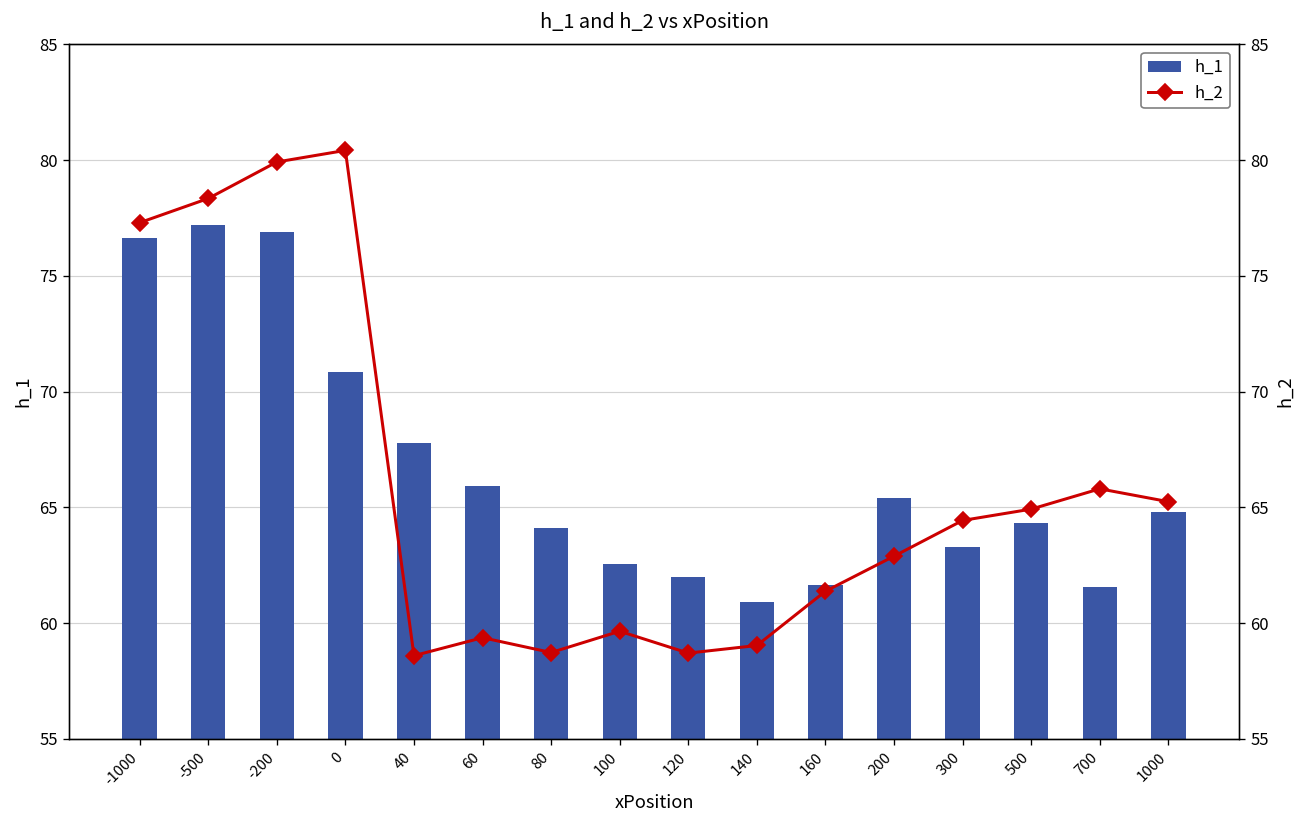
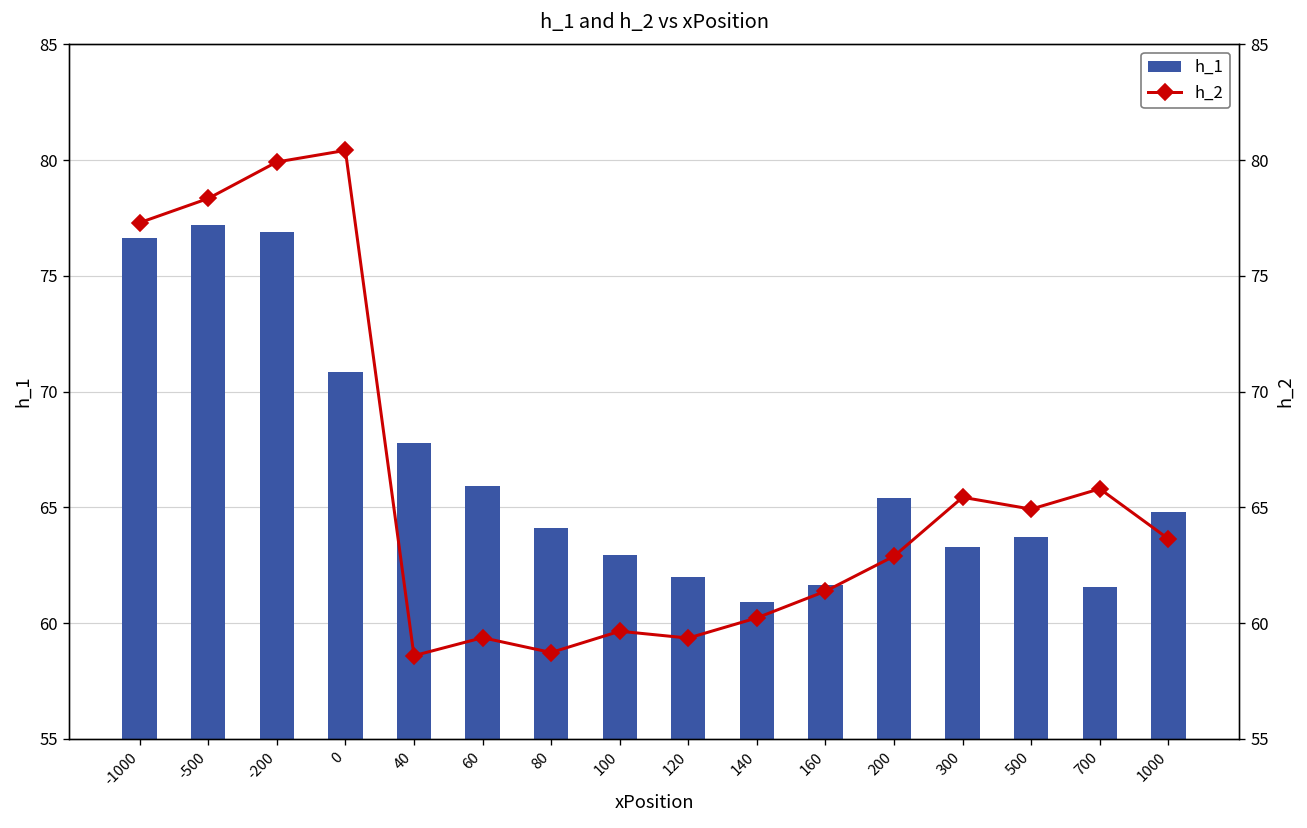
  {
    "h_1": {
      "-1000": 76.6,
      "-500": 77.2,
      "-200": 76.9,
      "0": 70.9,
      "40": 67.8,
      "60": 65.9,
      "80": 64.1,
-     "100": 62.5,
+     "100": 63.0,
      "120": 62.0,
      "140": 60.9,
      "160": 61.6,
      "200": 65.4,
      "300": 63.3,
-     "500": 64.3,
+     "500": 63.7,
      "700": 61.6,
      "1000": 64.8
    },
    "h_2": {
      "-1000": 77.3,
      "-500": 78.3,
      "-200": 79.9,
      "0": 80.4,
      "40": 58.6,
      "60": 59.4,
      "80": 58.7,
      "100": 59.6,
-     "120": 58.7,
-     "140": 59.0,
+     "120": 59.4,
+     "140": 60.2,
      "160": 61.4,
      "200": 62.9,
-     "300": 64.4,
+     "300": 65.4,
      "500": 64.9,
      "700": 65.8,
-     "1000": 65.2
+     "1000": 63.6
    }
  }
